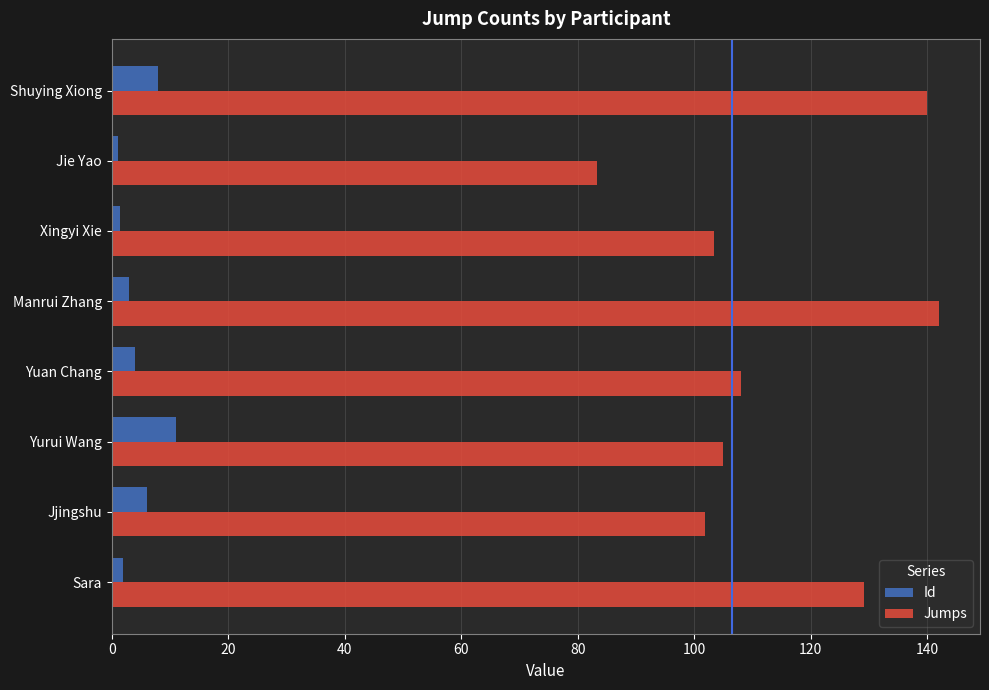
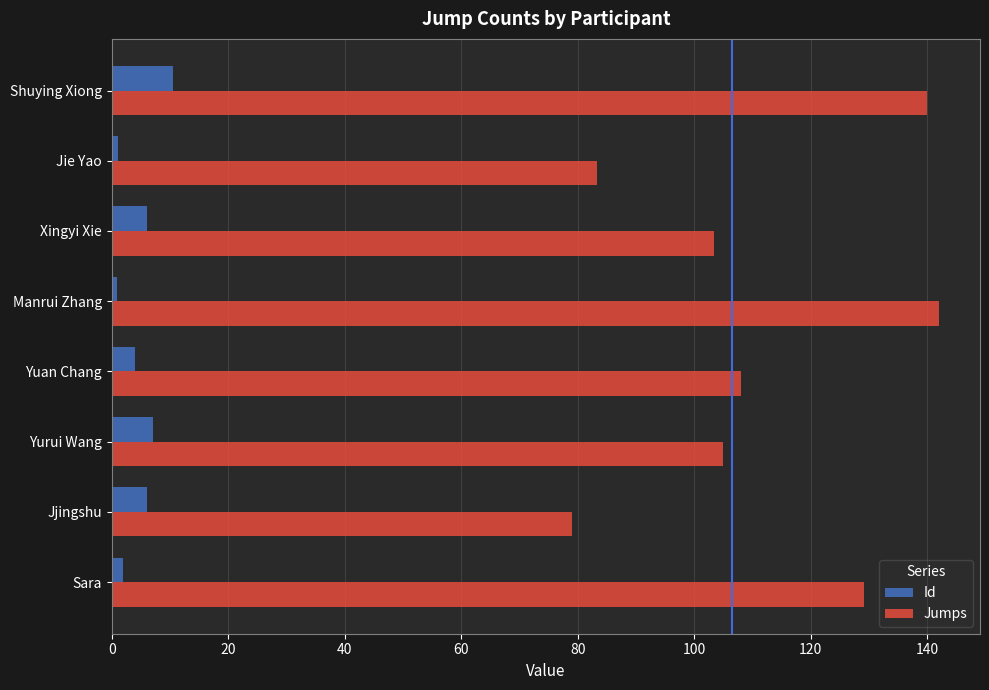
  {
    "Id": {
-     "Shuying Xiong": 8,
+     "Shuying Xiong": 11,
      "Jie Yao": 1,
-     "Xingyi Xie": 1,
-     "Manrui Zhang": 3,
+     "Xingyi Xie": 6,
+     "Manrui Zhang": 1,
      "Yuan Chang": 4,
-     "Yurui Wang": 11,
+     "Yurui Wang": 7,
      "Jjingshu": 6,
      "Sara": 2
    },
    "Jumps": {
      "Shuying Xiong": 140,
      "Jie Yao": 83,
      "Xingyi Xie": 104,
      "Manrui Zhang": 142,
      "Yuan Chang": 108,
      "Yurui Wang": 105,
-     "Jjingshu": 102,
+     "Jjingshu": 79,
      "Sara": 129
    }
  }
